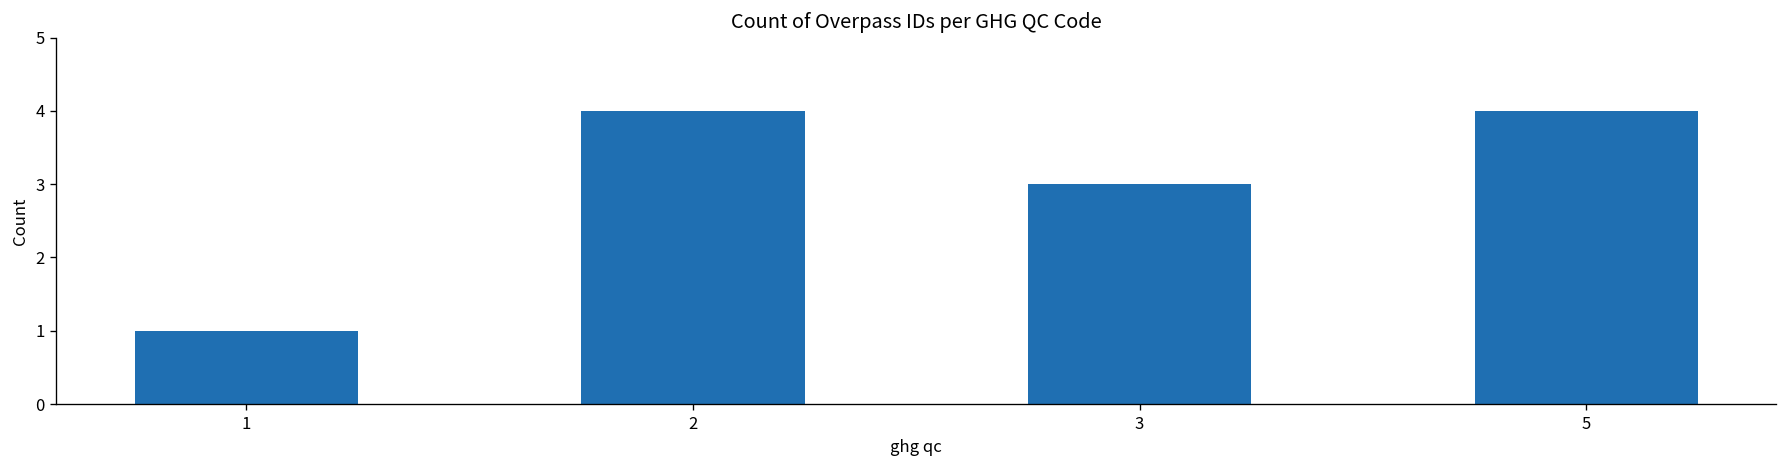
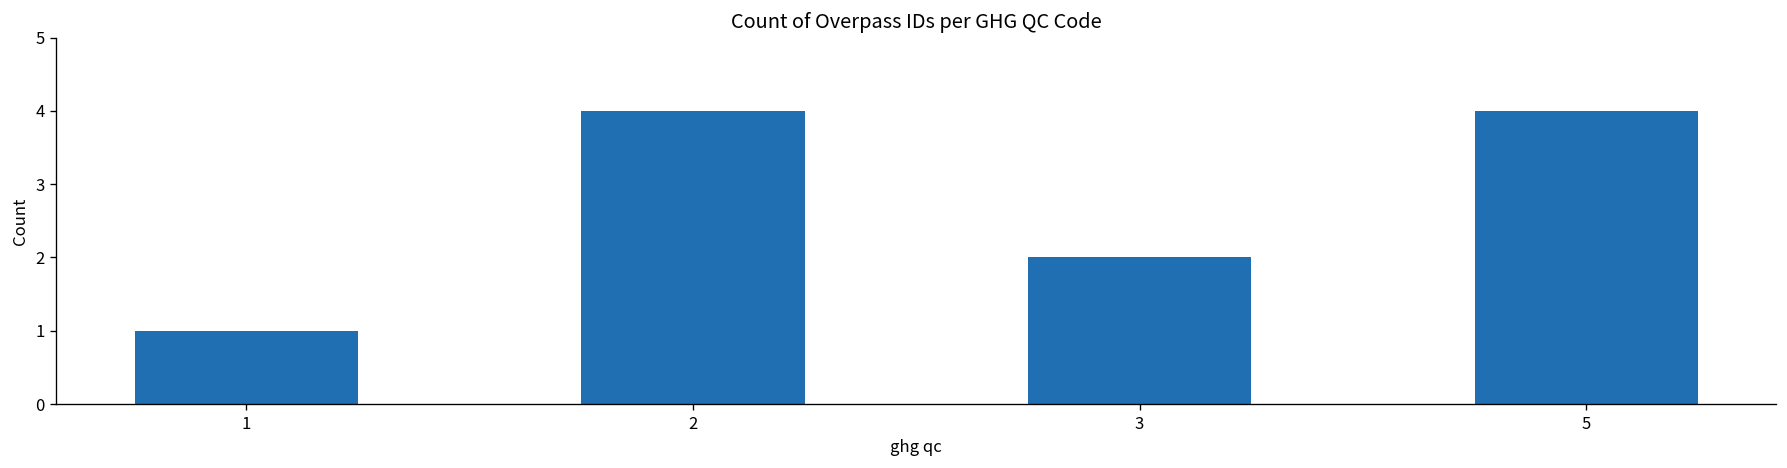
  {
    "1": 1,
    "2": 4,
-   "3": 3,
+   "3": 2,
    "5": 4
  }
